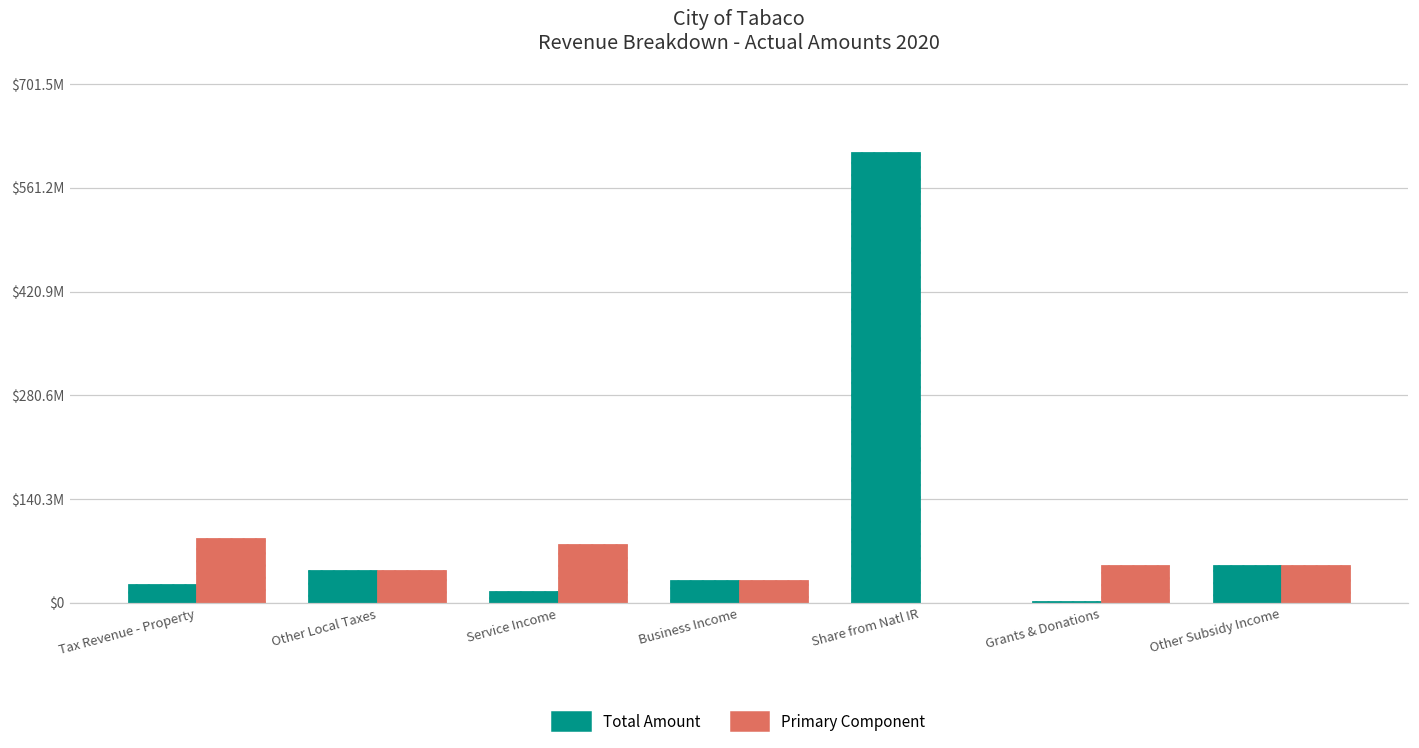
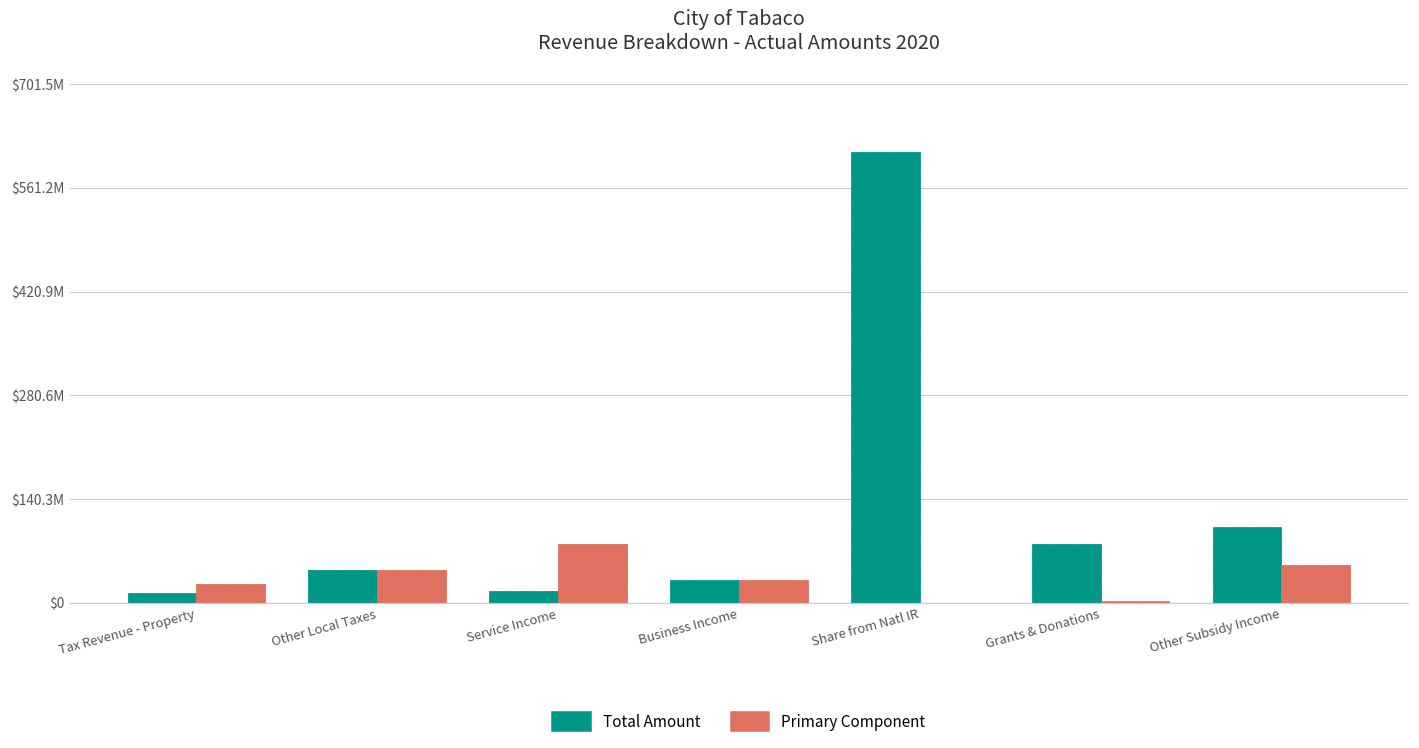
  {
    "Total Amount": {
-     "Tax Revenue - Property": "$30000000",
+     "Tax Revenue - Property": "$10000000",
      "Other Local Taxes": "$40000000",
      "Service Income": "$20000000",
      "Business Income": "$30000000",
      "Share from Natl IR": "$610000000",
-     "Grants & Donations": "$0",
-     "Other Subsidy Income": "$50000000"
+     "Grants & Donations": "$80000000",
+     "Other Subsidy Income": "$100000000"
    },
    "Primary Component": {
-     "Tax Revenue - Property": "$90000000",
+     "Tax Revenue - Property": "$30000000",
      "Other Local Taxes": "$40000000",
      "Service Income": "$80000000",
      "Business Income": "$30000000",
      "Share from Natl IR": "$0",
-     "Grants & Donations": "$50000000",
+     "Grants & Donations": "$0",
      "Other Subsidy Income": "$50000000"
    }
  }
